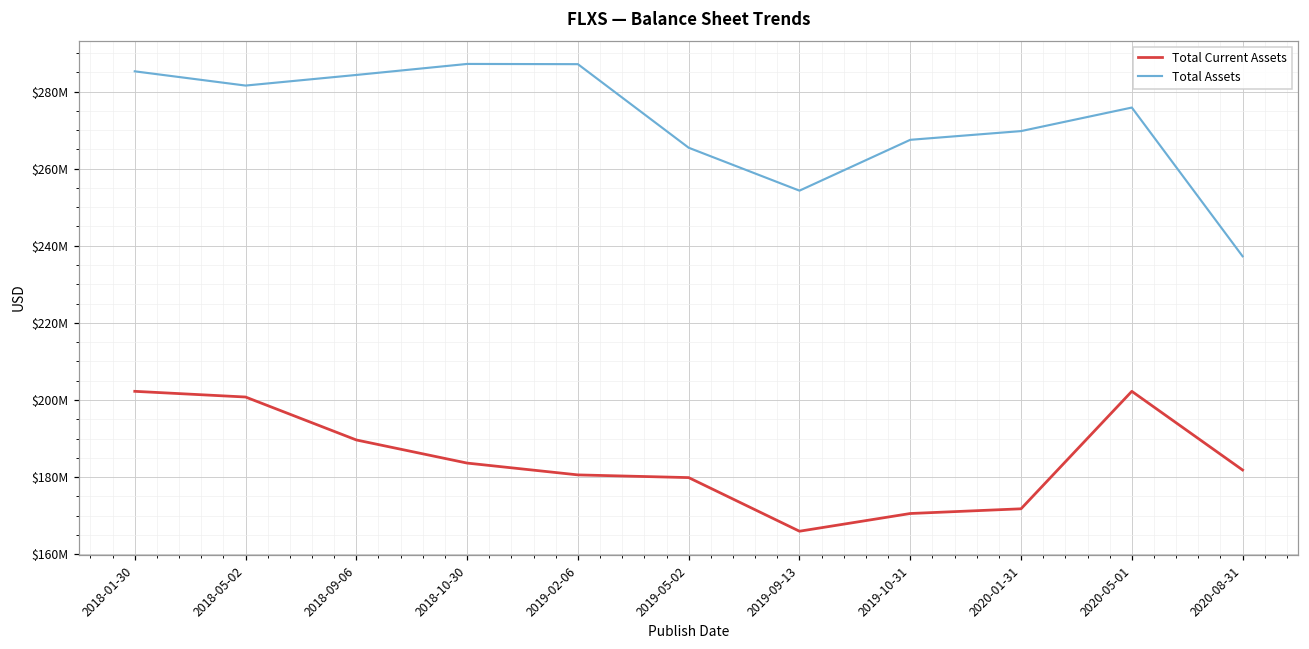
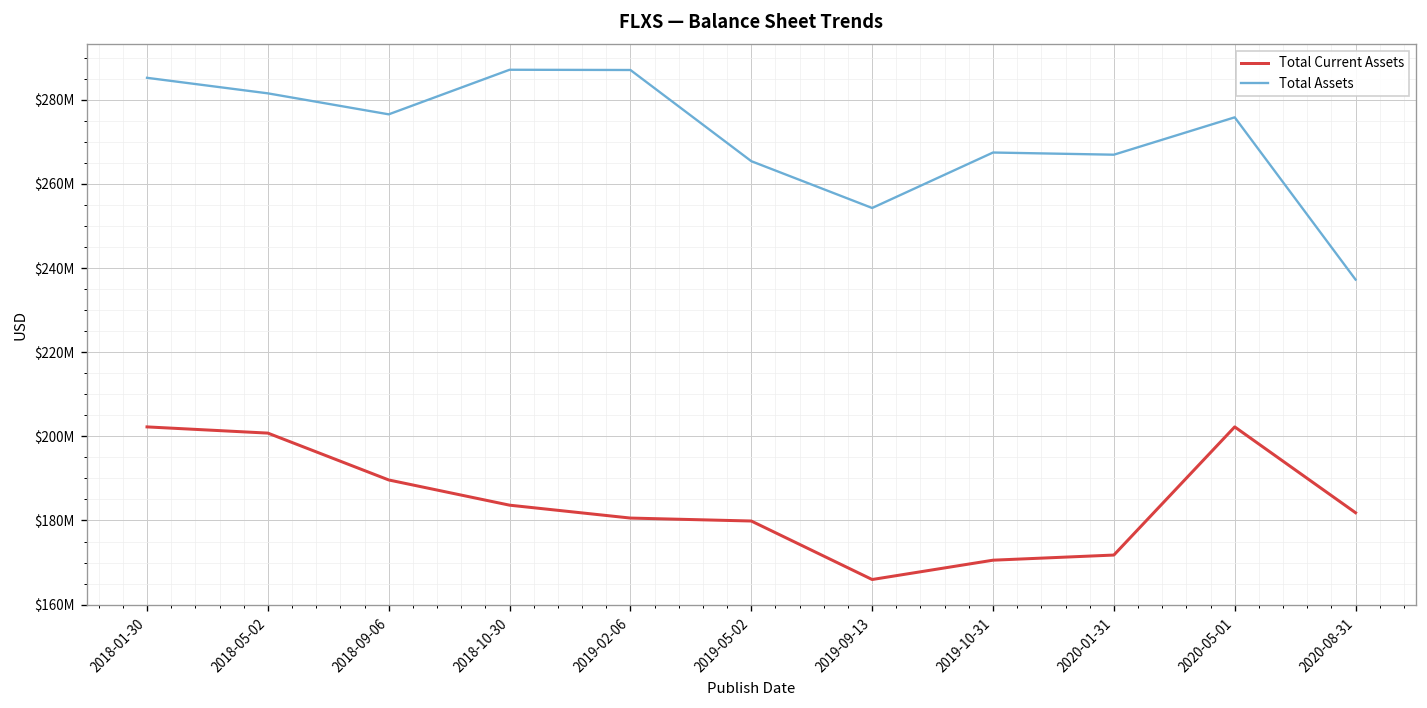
  {
    "Total Current Assets": {
      "2018-01-30": "$202000000",
      "2018-05-02": "$201000000",
      "2018-09-06": "$190000000",
      "2018-10-30": "$184000000",
      "2019-02-06": "$181000000",
      "2019-05-02": "$180000000",
      "2019-09-13": "$166000000",
      "2019-10-31": "$171000000",
      "2020-01-31": "$172000000",
      "2020-05-01": "$202000000",
      "2020-08-31": "$182000000"
    },
    "Total Assets": {
      "2018-01-30": "$285000000",
      "2018-05-02": "$282000000",
-     "2018-09-06": "$284000000",
+     "2018-09-06": "$277000000",
      "2018-10-30": "$287000000",
      "2019-02-06": "$287000000",
      "2019-05-02": "$265000000",
      "2019-09-13": "$254000000",
      "2019-10-31": "$267000000",
-     "2020-01-31": "$270000000",
+     "2020-01-31": "$267000000",
      "2020-05-01": "$276000000",
      "2020-08-31": "$237000000"
    }
  }
